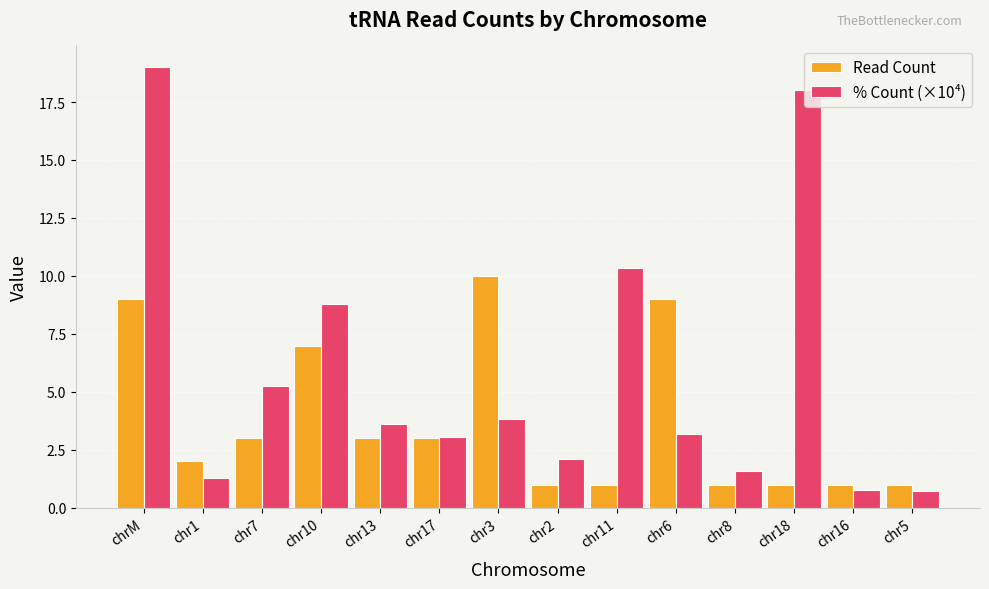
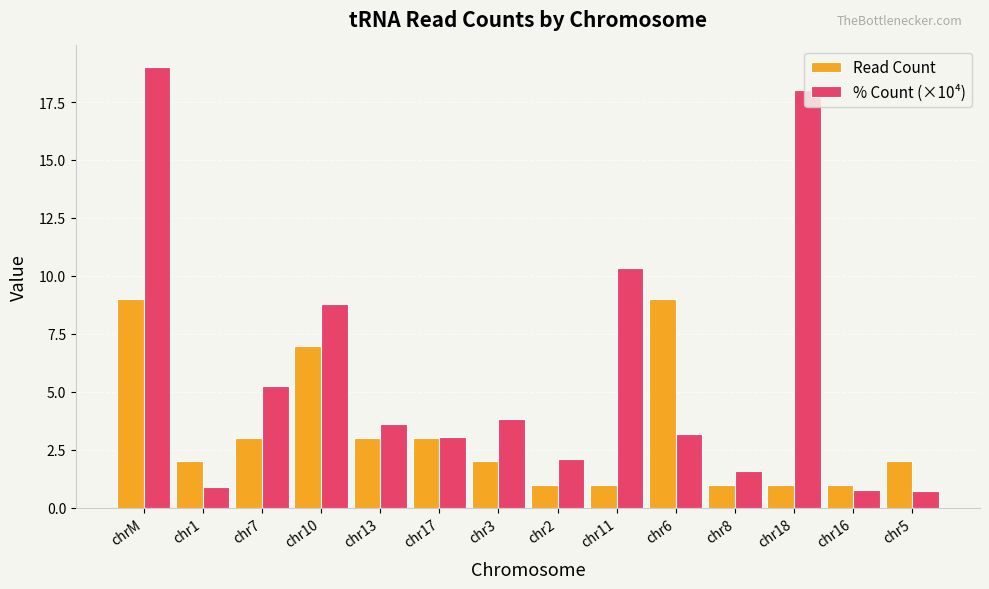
  {
    "Read Count": {
      "chrM": 9,
      "chr1": 2,
      "chr7": 3,
      "chr10": 7,
      "chr13": 3,
      "chr17": 3,
-     "chr3": 10,
+     "chr3": 2,
      "chr2": 1,
      "chr11": 1,
      "chr6": 9,
      "chr8": 1,
      "chr18": 1,
      "chr16": 1,
-     "chr5": 1
+     "chr5": 2
    },
    "% Count (×10⁴)": {
      "chrM": 19.0,
-     "chr1": 1.3,
+     "chr1": 0.9,
      "chr7": 5.2,
      "chr10": 8.8,
      "chr13": 3.6,
      "chr17": 3.1,
      "chr3": 3.8,
      "chr2": 2.1,
      "chr11": 10.3,
      "chr6": 3.2,
      "chr8": 1.6,
      "chr16": 0.8,
      "chr5": 0.7
    }
  }
